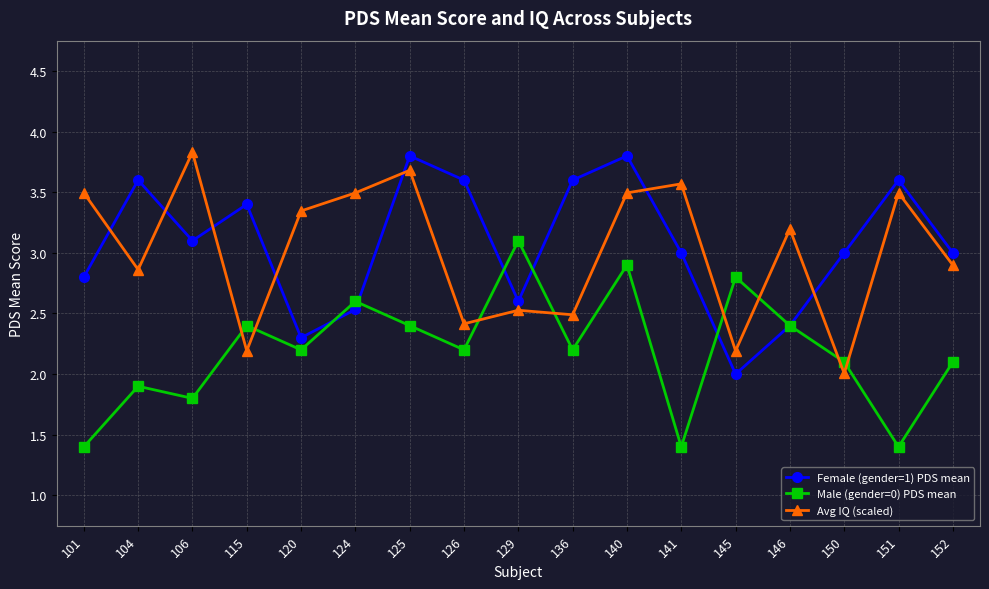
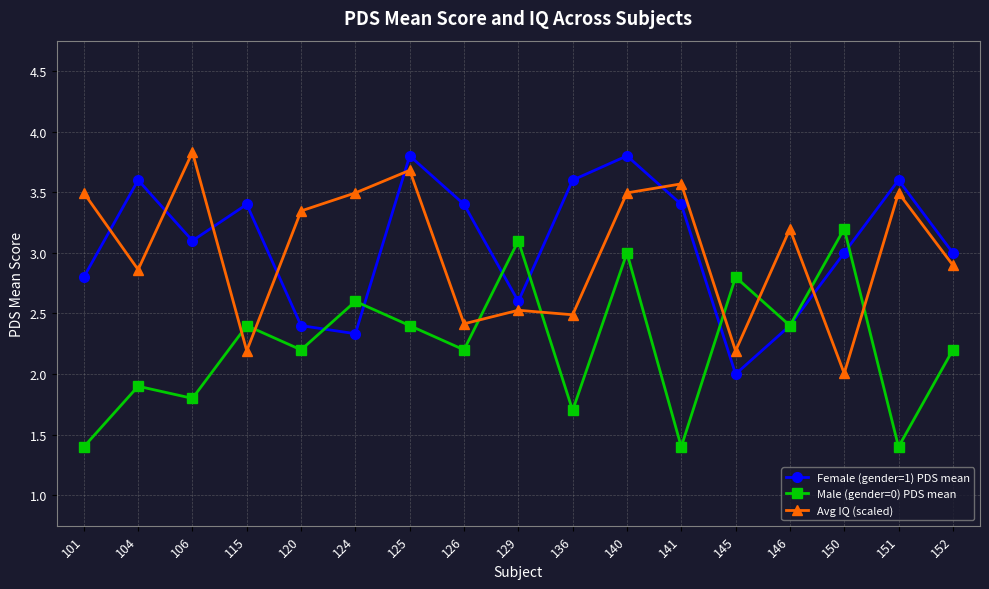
  {
    "Female (gender=1) PDS mean": {
      "101": 2.80,
      "104": 3.60,
      "106": 3.10,
      "115": 3.40,
-     "120": 2.3,
-     "124": 2.53,
+     "120": 2.4,
+     "124": 2.33,
      "125": 3.80,
-     "126": 3.6,
+     "126": 3.4,
      "129": 2.60,
      "136": 3.60,
      "140": 3.80,
-     "141": 3.0,
+     "141": 3.4,
      "145": 2.00,
      "150": 3.00,
      "151": 3.60,
      "152": 3.00
    },
    "Male (gender=0) PDS mean": {
      "101": 1.4,
      "104": 1.9,
      "106": 1.8,
      "115": 2.4,
      "120": 2.2,
      "124": 2.6,
      "125": 2.4,
      "126": 2.2,
      "129": 3.1,
-     "136": 2.2,
-     "140": 2.9,
+     "136": 1.7,
+     "140": 3.0,
      "141": 1.4,
      "145": 2.8,
-     "150": 2.1,
+     "150": 3.2,
      "151": 1.4,
-     "152": 2.1
+     "152": 2.2
    },
    "Avg IQ (scaled)": {
      "101": 3.49,
      "104": 2.86,
      "106": 3.83,
      "115": 2.19,
      "120": 3.35,
      "124": 3.49,
      "125": 3.68,
      "126": 2.41,
      "129": 2.53,
      "136": 2.49,
      "140": 3.49,
      "141": 3.57,
      "145": 2.19,
      "146": 3.20,
      "150": 2.01,
      "151": 3.49,
      "152": 2.90
    }
  }
